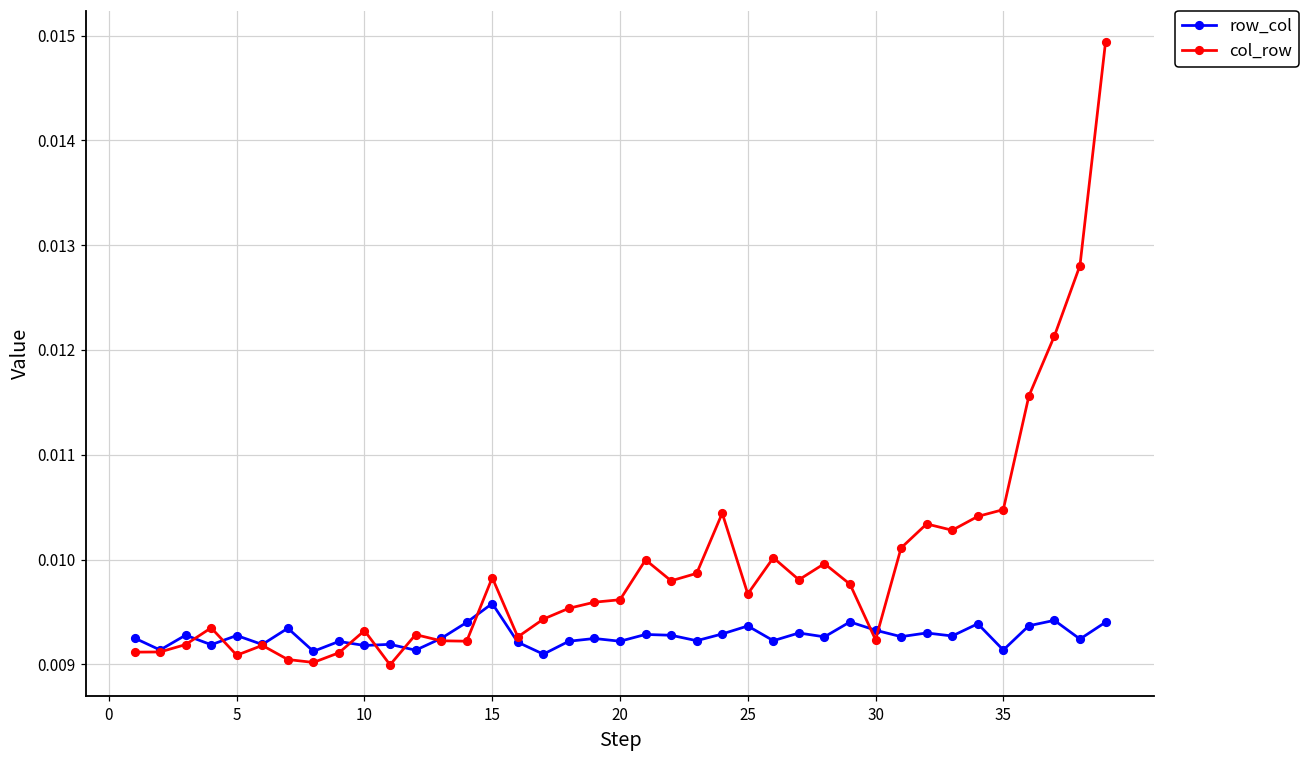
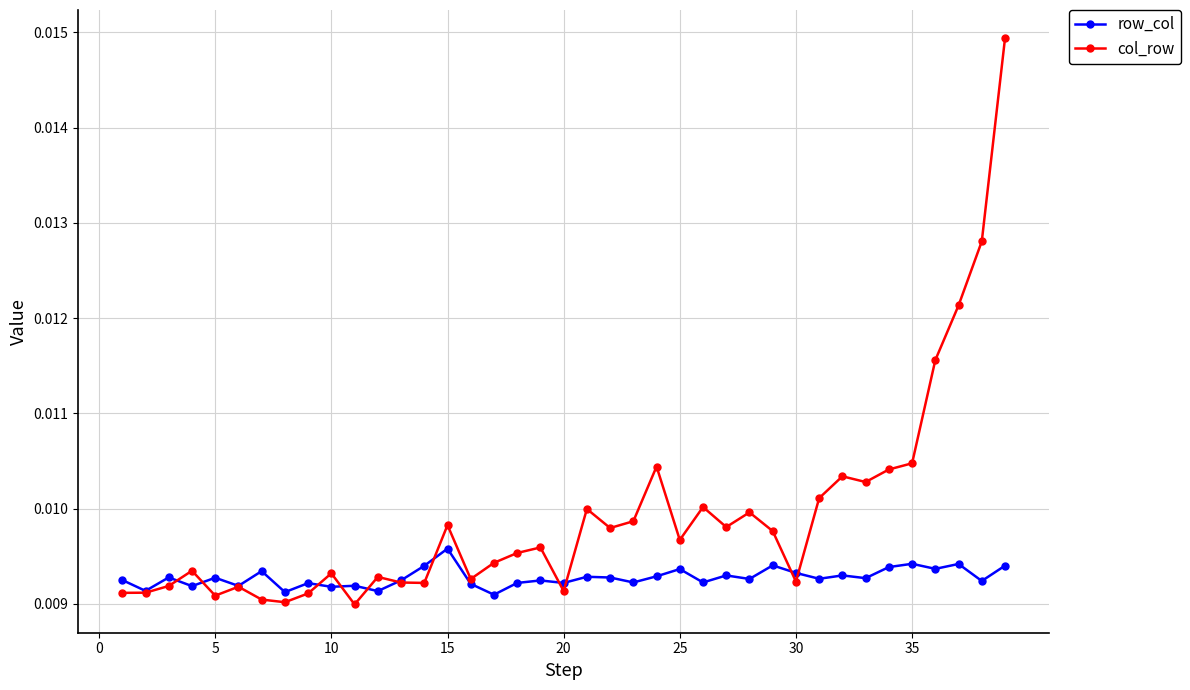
  {
    "row_col": {
      "5": 0.0093,
      "10": 0.0092,
      "15": 0.0096,
      "20": 0.0092,
      "25": 0.0094,
      "30": 0.0093,
-     "35": 0.0091
+     "35": 0.0094
    },
    "col_row": {
      "5": 0.0091,
      "10": 0.0093,
      "15": 0.0098,
-     "20": 0.0096,
+     "20": 0.0091,
      "25": 0.0097,
      "30": 0.0092,
      "35": 0.0105
    }
  }
